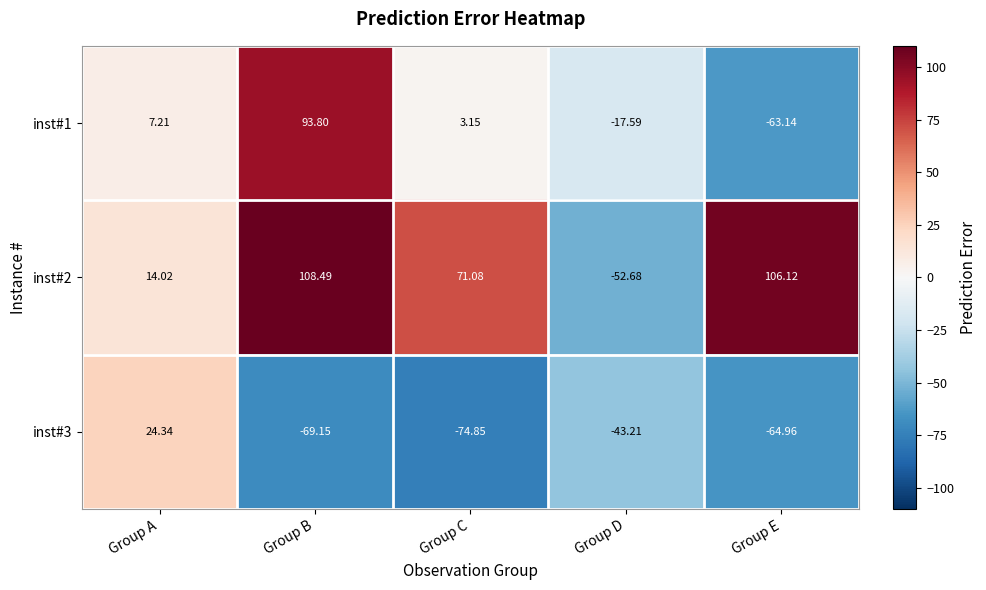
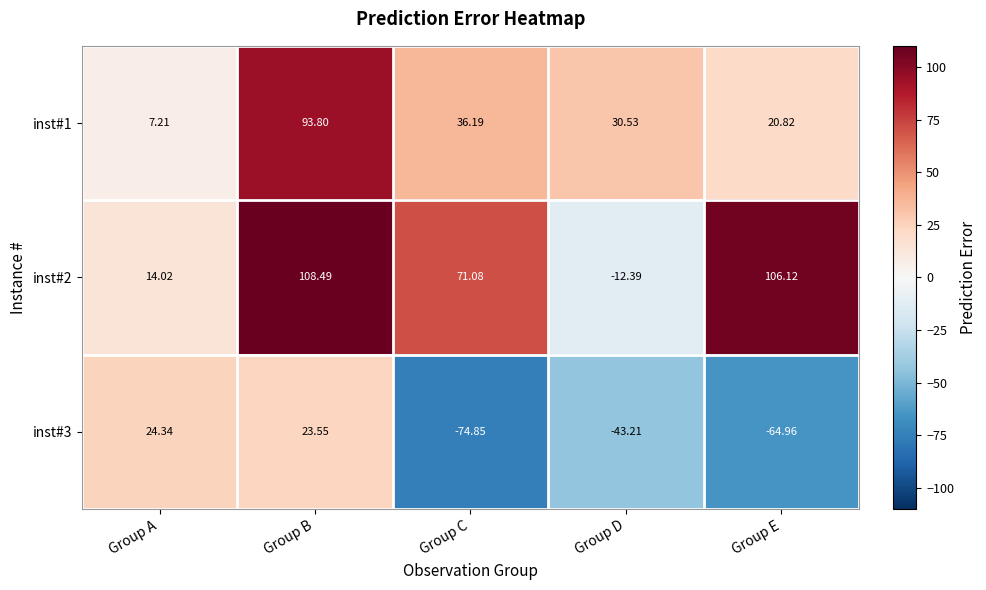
  {
    "inst#1": {
      "Group A": 7.21,
      "Group B": 93.80,
-     "Group C": 3.15,
-     "Group D": -17.59,
-     "Group E": -63.14
+     "Group C": 36.19,
+     "Group D": 30.53,
+     "Group E": 20.82
    },
    "inst#2": {
      "Group A": 14.02,
      "Group B": 108.49,
      "Group C": 71.08,
-     "Group D": -52.68,
+     "Group D": -12.39,
      "Group E": 106.12
    },
    "inst#3": {
      "Group A": 24.34,
-     "Group B": -69.15,
+     "Group B": 23.55,
      "Group C": -74.85,
      "Group D": -43.21,
      "Group E": -64.96
    }
  }
